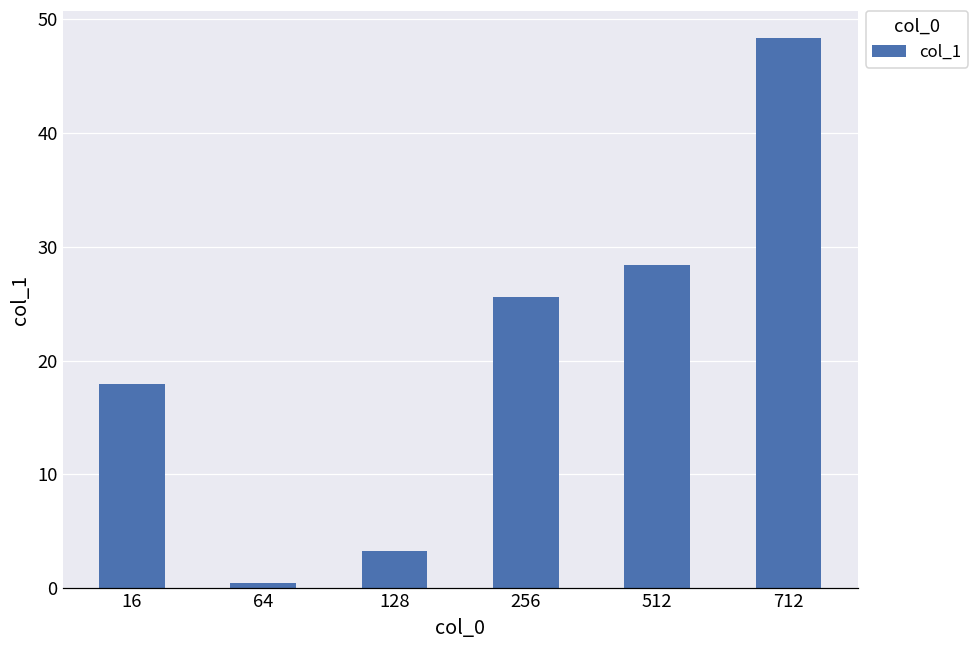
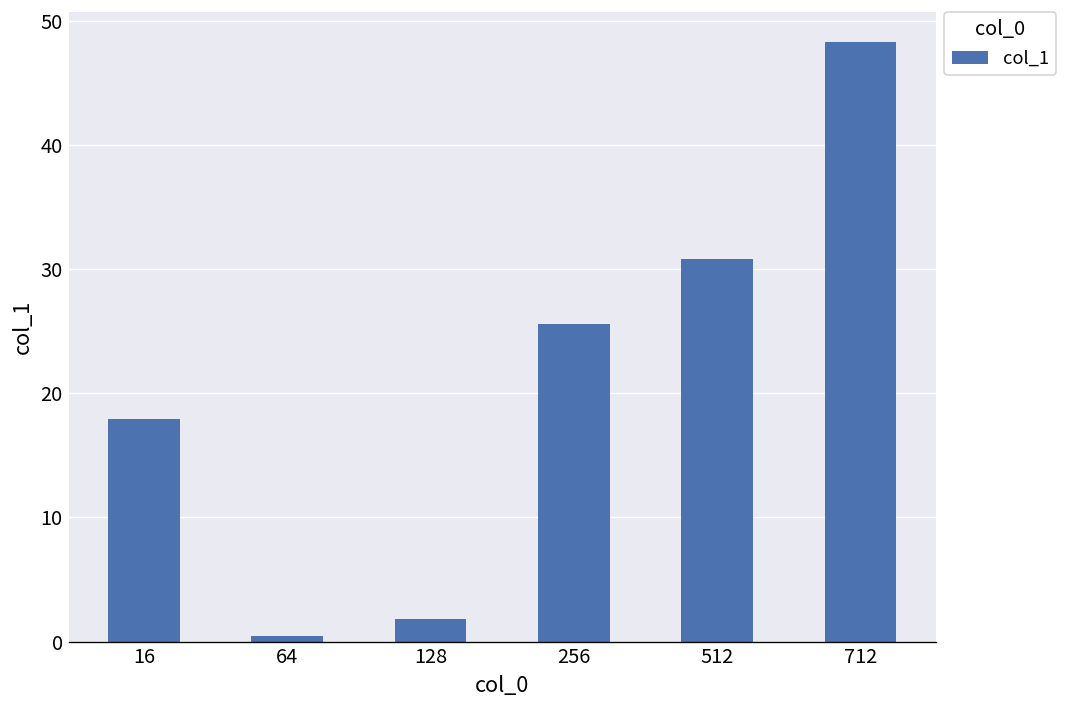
  {
    "16": 17.9,
    "64": 0.5,
-   "128": 3.2,
+   "128": 1.8,
    "256": 25.6,
-   "512": 28.4,
+   "512": 30.8,
    "712": 48.3
  }
